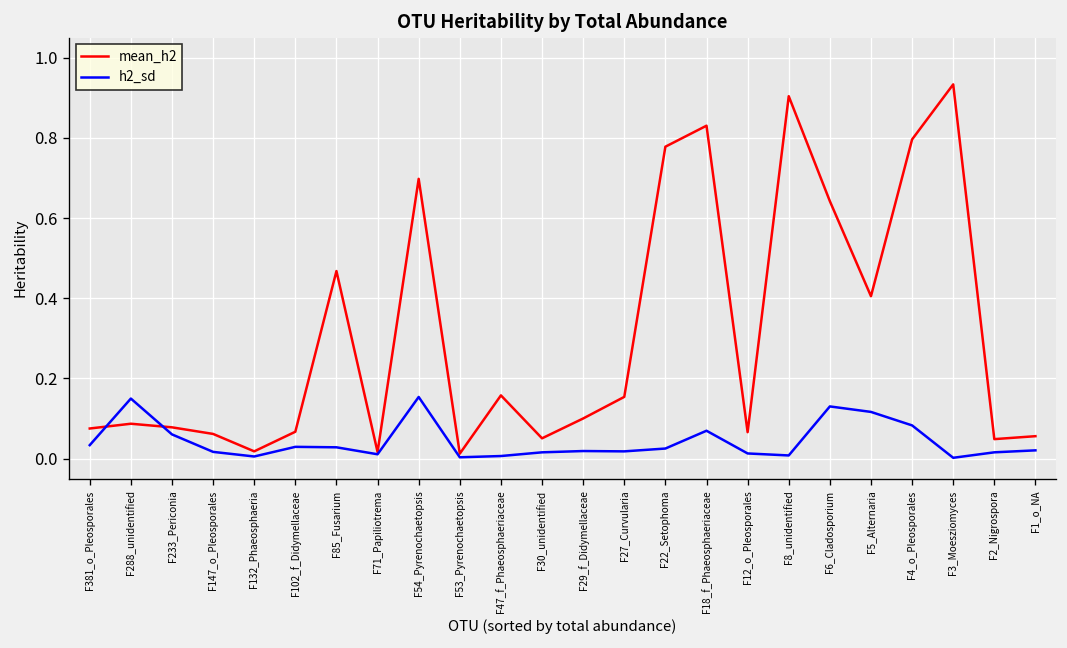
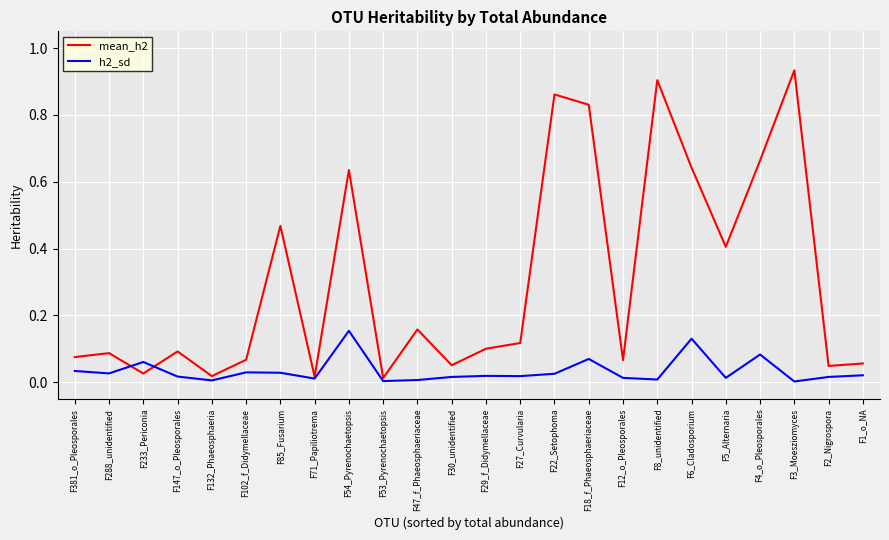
  {
    "mean_h2": {
      "F381_o_Pleosporales": 0.08,
      "F288_unidentified": 0.09,
-     "F233_Periconia": 0.08,
-     "F147_o_Pleosporales": 0.06,
+     "F233_Periconia": 0.03,
+     "F147_o_Pleosporales": 0.09,
      "F132_Phaeosphaeria": 0.02,
      "F102_f_Didymellaceae": 0.07,
      "F85_Fusarium": 0.47,
-     "F54_Pyrenochaetopsis": 0.70,
+     "F54_Pyrenochaetopsis": 0.63,
      "F53_Pyrenochaetopsis": 0.01,
      "F47_f_Phaeosphaeriaceae": 0.16,
      "F30_unidentified": 0.05,
      "F29_f_Didymellaceae": 0.10,
-     "F27_Curvularia": 0.15,
-     "F22_Setophoma": 0.78,
+     "F27_Curvularia": 0.12,
+     "F22_Setophoma": 0.86,
      "F18_f_Phaeosphaeriaceae": 0.83,
      "F12_o_Pleosporales": 0.07,
      "F8_unidentified": 0.90,
      "F6_Cladosporium": 0.64,
      "F5_Alternaria": 0.41,
-     "F4_o_Pleosporales": 0.80,
+     "F4_o_Pleosporales": 0.66,
      "F3_Moesziomyces": 0.93,
      "F2_Nigrospora": 0.05,
      "F1_o_NA": 0.06
    },
    "h2_sd": {
      "F381_o_Pleosporales": 0.03,
-     "F288_unidentified": 0.15,
+     "F288_unidentified": 0.03,
      "F233_Periconia": 0.06,
      "F147_o_Pleosporales": 0.02,
      "F132_Phaeosphaeria": 0.01,
      "F102_f_Didymellaceae": 0.03,
      "F85_Fusarium": 0.03,
      "F54_Pyrenochaetopsis": 0.15,
      "F53_Pyrenochaetopsis": 0.00,
      "F47_f_Phaeosphaeriaceae": 0.01,
      "F30_unidentified": 0.02,
      "F29_f_Didymellaceae": 0.02,
      "F27_Curvularia": 0.02,
      "F22_Setophoma": 0.03,
      "F18_f_Phaeosphaeriaceae": 0.07,
      "F12_o_Pleosporales": 0.01,
      "F8_unidentified": 0.01,
      "F6_Cladosporium": 0.13,
-     "F5_Alternaria": 0.12,
+     "F5_Alternaria": 0.01,
      "F4_o_Pleosporales": 0.08,
      "F3_Moesziomyces": 0.00,
      "F2_Nigrospora": 0.02,
      "F1_o_NA": 0.02
    }
  }
